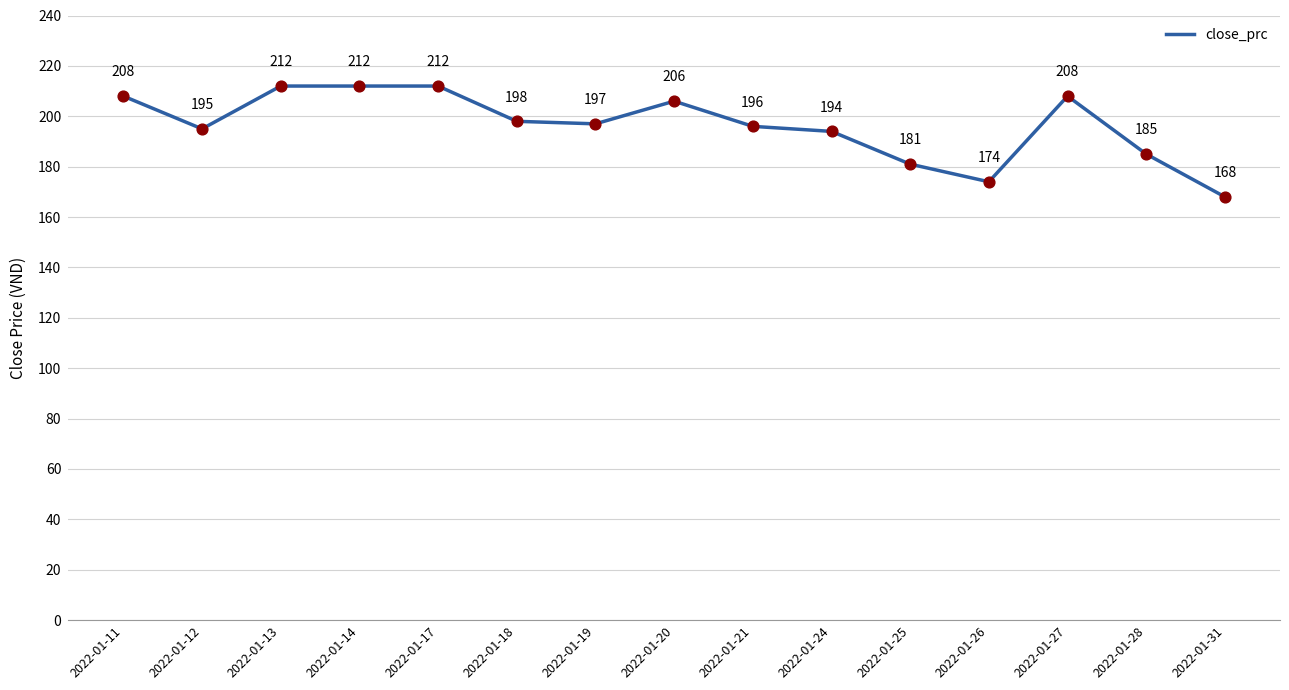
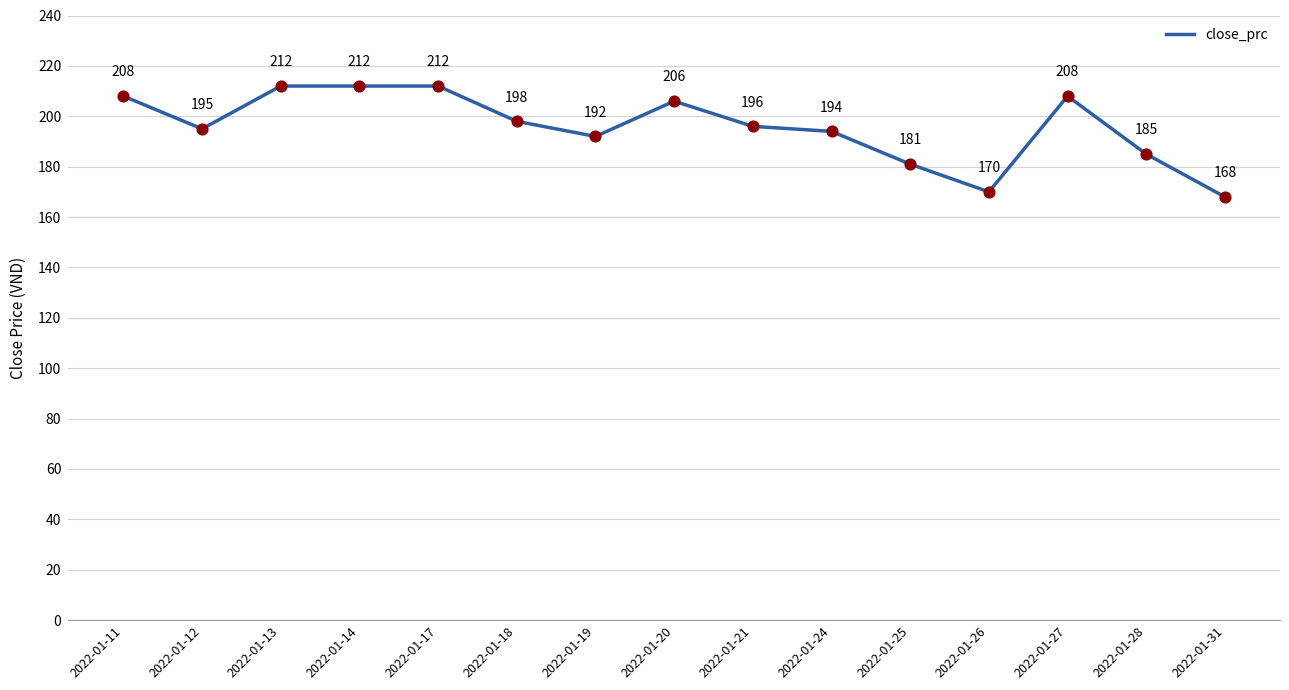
  {
    "2022-01-11": 208,
    "2022-01-12": 195,
    "2022-01-13": 212,
    "2022-01-14": 212,
    "2022-01-17": 212,
    "2022-01-18": 198,
-   "2022-01-19": 197,
+   "2022-01-19": 192,
    "2022-01-20": 206,
    "2022-01-21": 196,
    "2022-01-24": 194,
    "2022-01-25": 181,
-   "2022-01-26": 174,
+   "2022-01-26": 170,
    "2022-01-27": 208,
    "2022-01-28": 185,
    "2022-01-31": 168
  }
